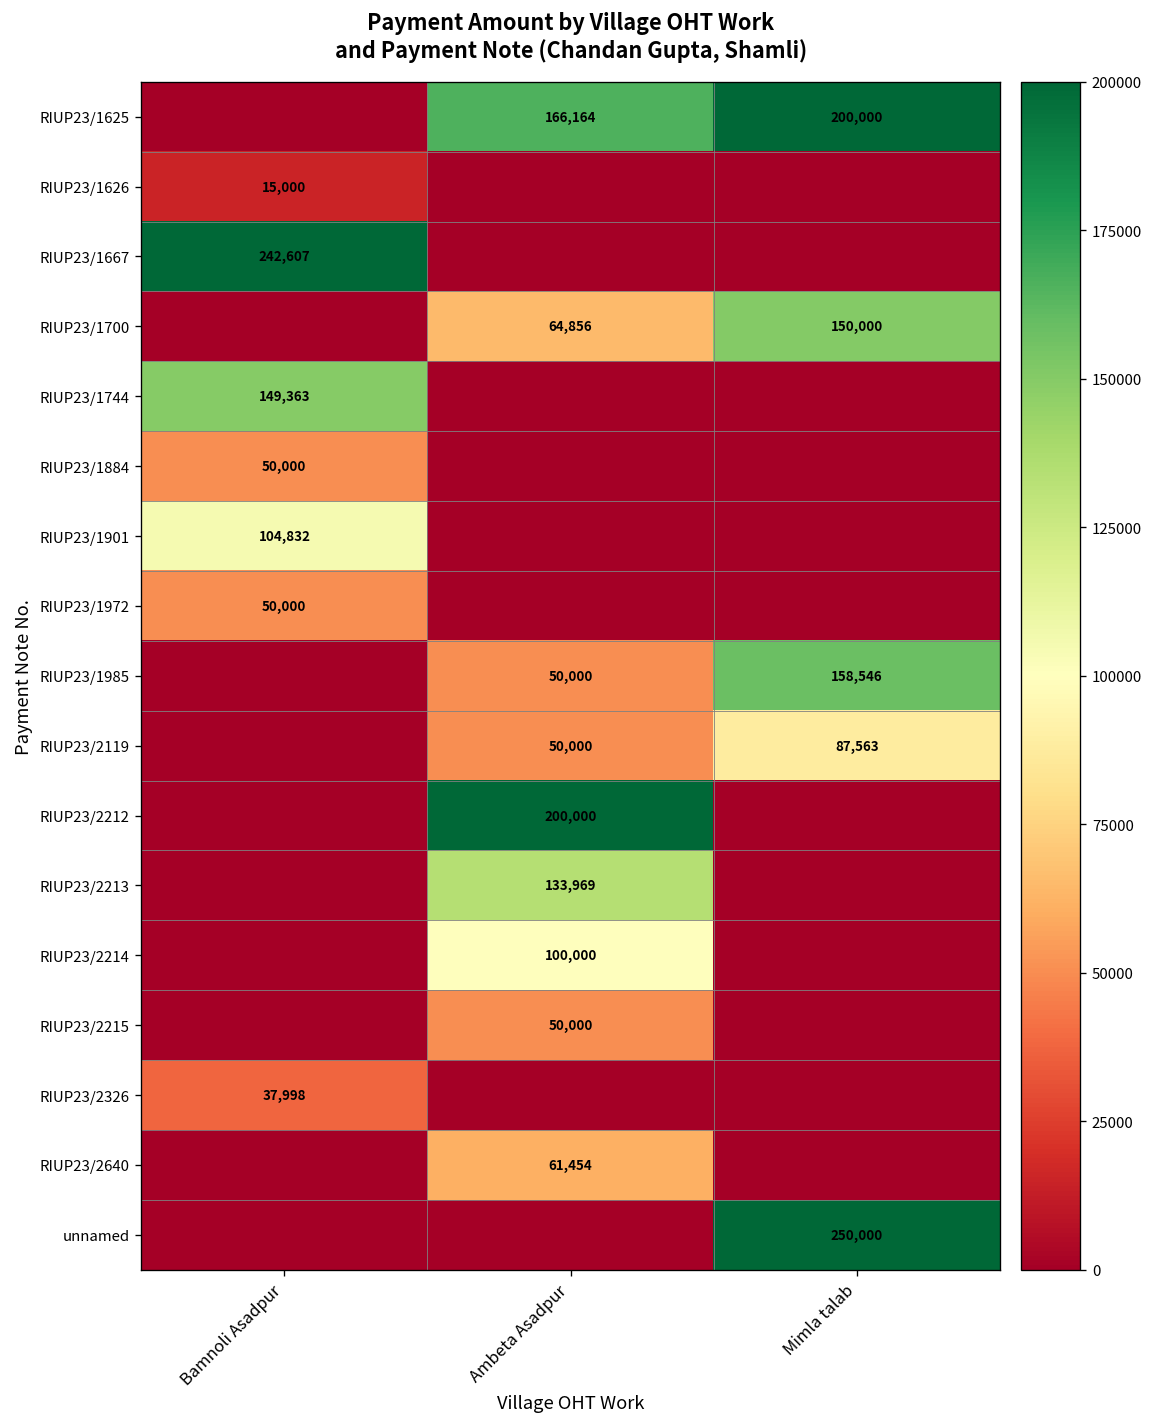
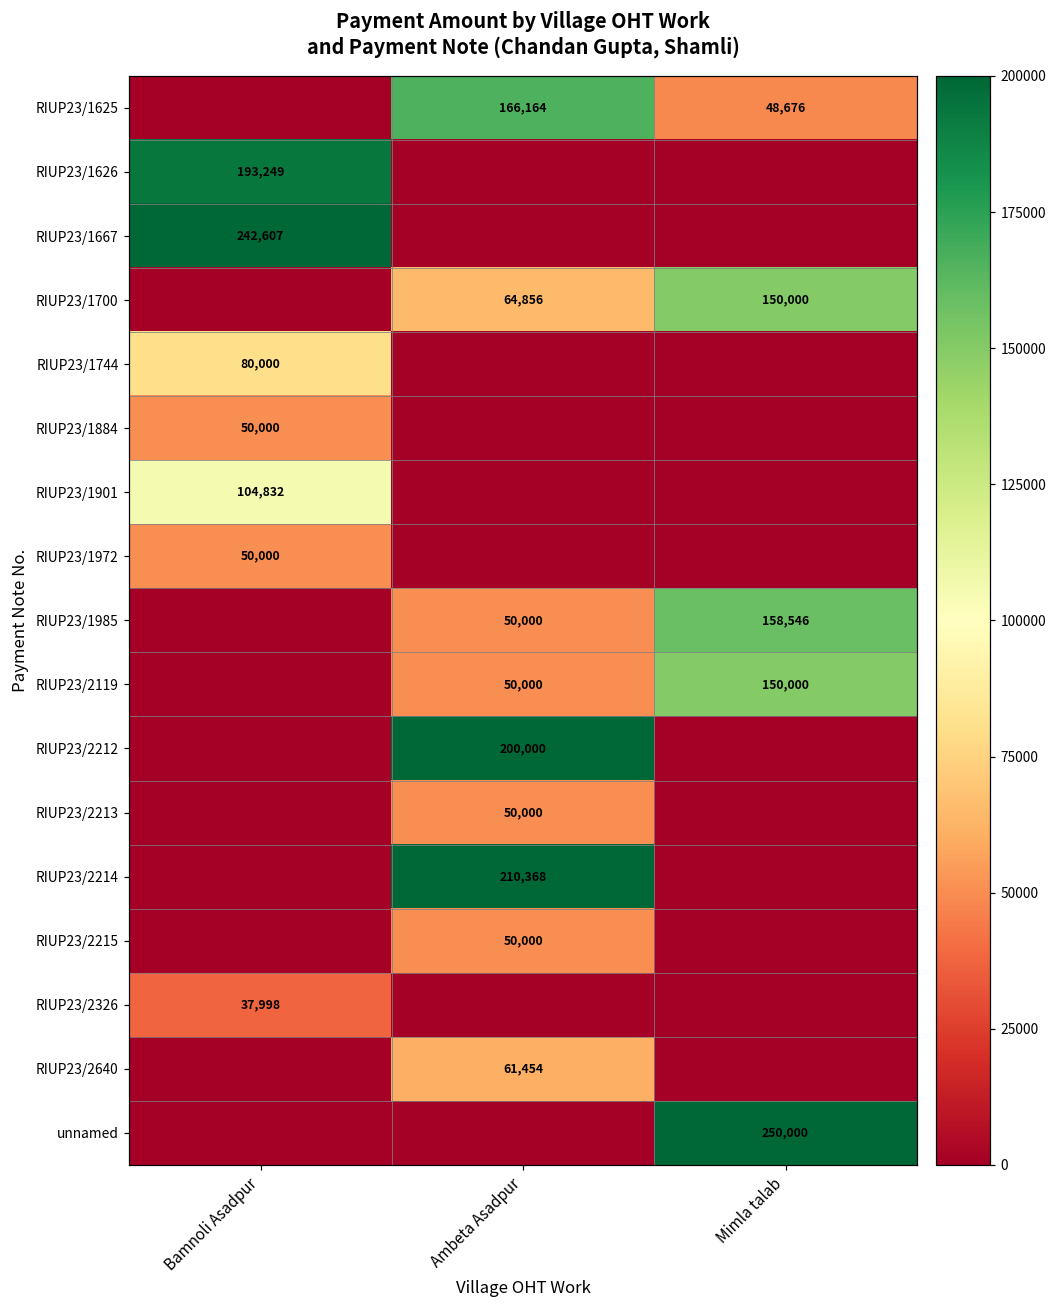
  {
    "RIUP23/1625": {
      "Ambeta Asadpur": "166,164",
-     "Mimla talab": "200,000"
+     "Mimla talab": "48,676"
    },
    "RIUP23/1626": {
-     "Bamnoli Asadpur": "15,000"
+     "Bamnoli Asadpur": "193,249"
    },
    "RIUP23/1667": {
      "Bamnoli Asadpur": "242,607"
    },
    "RIUP23/1700": {
      "Ambeta Asadpur": "64,856",
      "Mimla talab": "150,000"
    },
    "RIUP23/1744": {
-     "Bamnoli Asadpur": "149,363"
+     "Bamnoli Asadpur": "80,000"
    },
    "RIUP23/1884": {
      "Bamnoli Asadpur": "50,000"
    },
    "RIUP23/1901": {
      "Bamnoli Asadpur": "104,832"
    },
    "RIUP23/1972": {
      "Bamnoli Asadpur": "50,000"
    },
    "RIUP23/1985": {
      "Ambeta Asadpur": "50,000",
      "Mimla talab": "158,546"
    },
    "RIUP23/2119": {
      "Ambeta Asadpur": "50,000",
-     "Mimla talab": "87,563"
+     "Mimla talab": "150,000"
    },
    "RIUP23/2212": {
      "Ambeta Asadpur": "200,000"
    },
    "RIUP23/2213": {
-     "Ambeta Asadpur": "133,969"
+     "Ambeta Asadpur": "50,000"
    },
    "RIUP23/2214": {
-     "Ambeta Asadpur": "100,000"
+     "Ambeta Asadpur": "210,368"
    },
    "RIUP23/2215": {
      "Ambeta Asadpur": "50,000"
    },
    "RIUP23/2326": {
      "Bamnoli Asadpur": "37,998"
    },
    "RIUP23/2640": {
      "Ambeta Asadpur": "61,454"
    },
    "unnamed": {
      "Mimla talab": "250,000"
    }
  }
